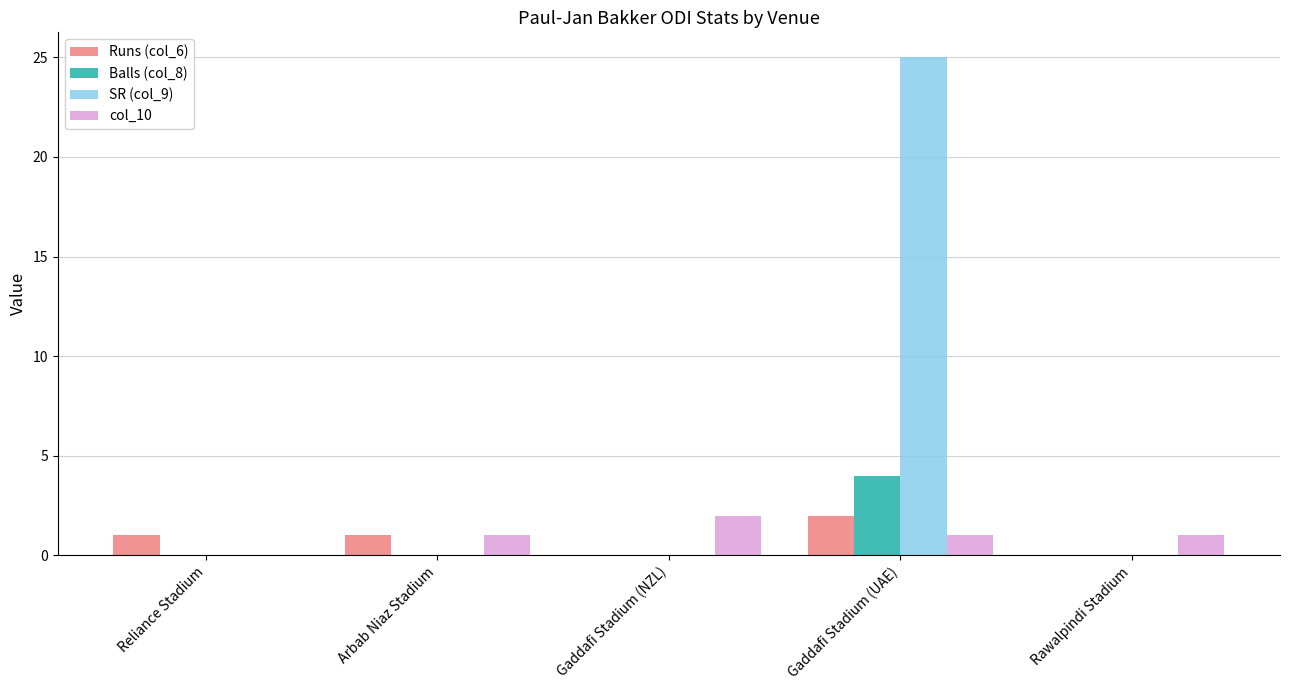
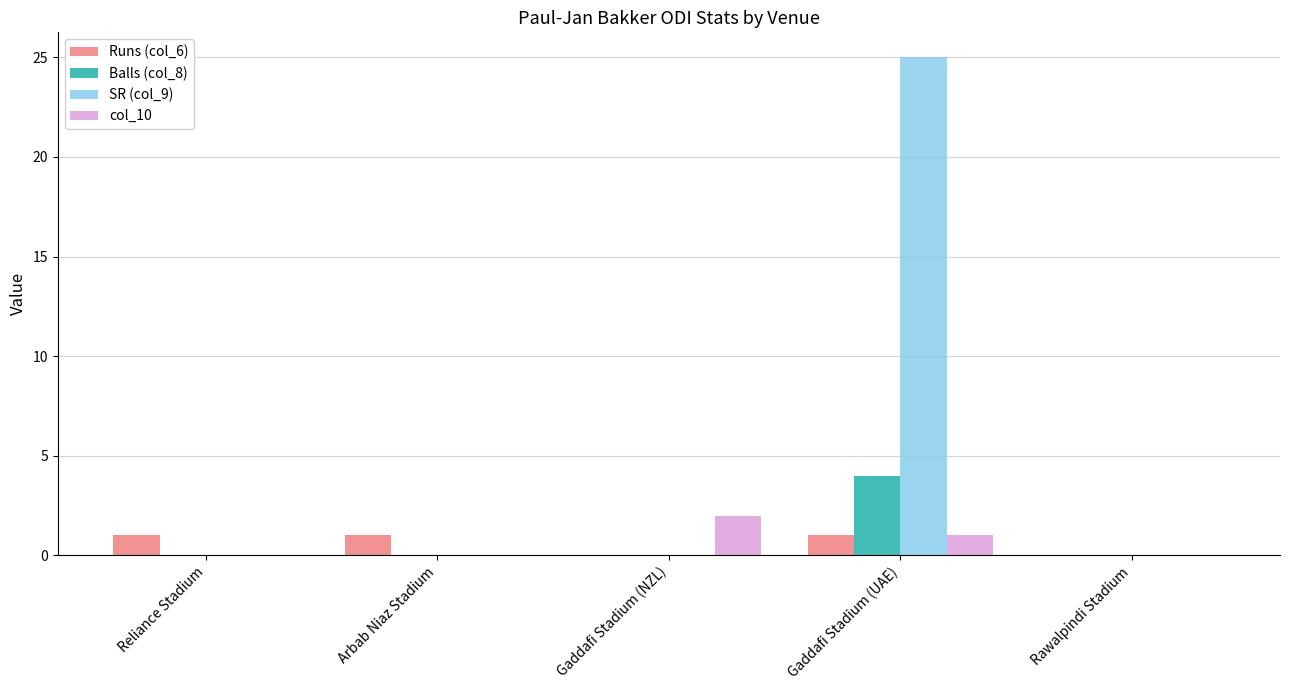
  {
    "Runs (col_6)": {
      "Reliance Stadium": 1,
      "Arbab Niaz Stadium": 1,
      "Gaddafi Stadium (NZL)": 0,
-     "Gaddafi Stadium (UAE)": 2,
+     "Gaddafi Stadium (UAE)": 1,
      "Rawalpindi Stadium": 0
    },
    "Balls (col_8)": {
      "Reliance Stadium": 0,
      "Arbab Niaz Stadium": 0,
      "Gaddafi Stadium (NZL)": 0,
      "Gaddafi Stadium (UAE)": 4,
      "Rawalpindi Stadium": 0
    },
    "SR (col_9)": {
      "Reliance Stadium": 0,
      "Arbab Niaz Stadium": 0,
      "Gaddafi Stadium (NZL)": 0,
      "Gaddafi Stadium (UAE)": 25,
      "Rawalpindi Stadium": 0
    },
    "col_10": {
      "Reliance Stadium": 0,
-     "Arbab Niaz Stadium": 1,
+     "Arbab Niaz Stadium": 0,
      "Gaddafi Stadium (NZL)": 2,
      "Gaddafi Stadium (UAE)": 1,
-     "Rawalpindi Stadium": 1
+     "Rawalpindi Stadium": 0
    }
  }
